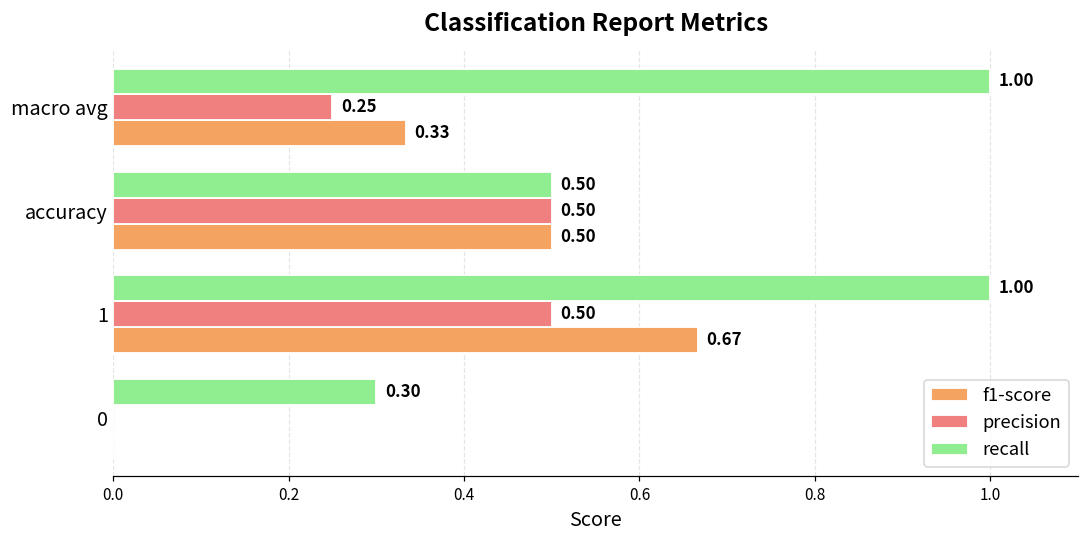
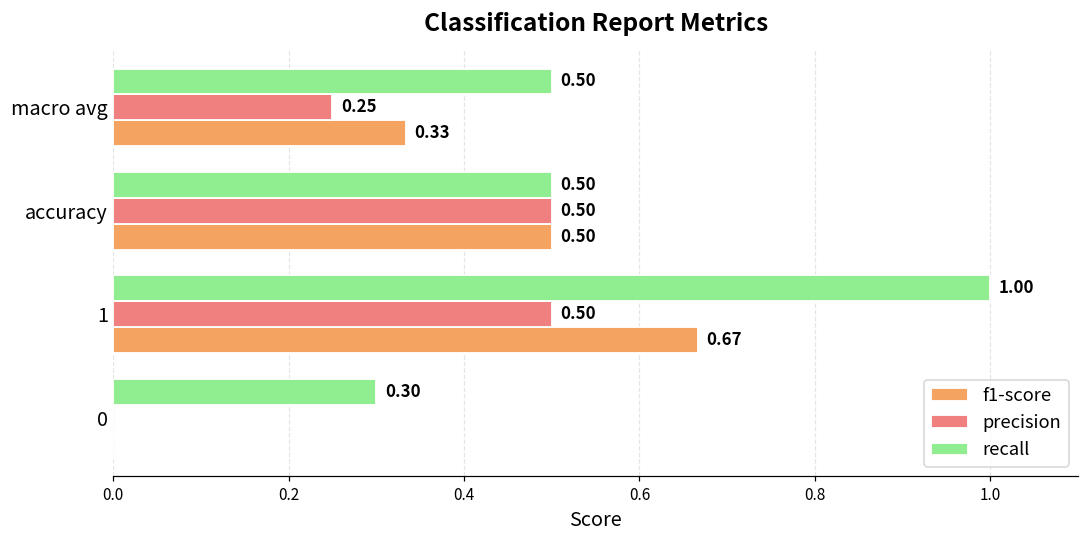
  {
    "recall": {
-     "macro avg": 1.00,
+     "macro avg": 0.50,
      "accuracy": 0.50,
      "1": 1.00,
      "0": 0.30
    }
  }
